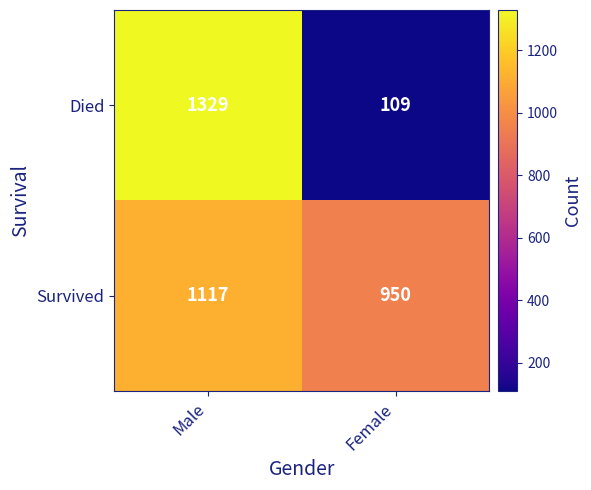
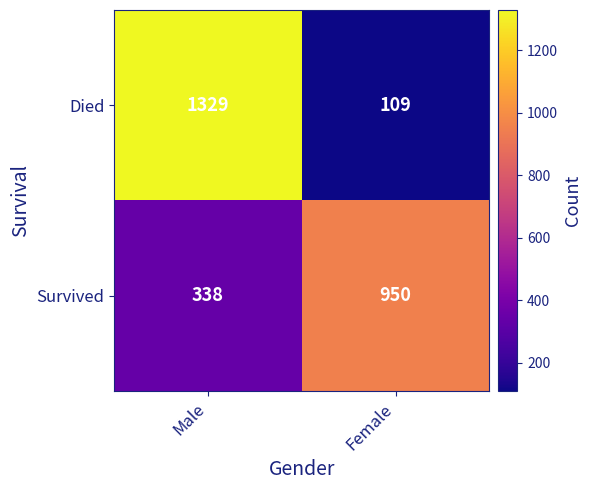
  {
    "Died": {
      "Male": 1329,
      "Female": 109
    },
    "Survived": {
-     "Male": 1117,
+     "Male": 338,
      "Female": 950
    }
  }
